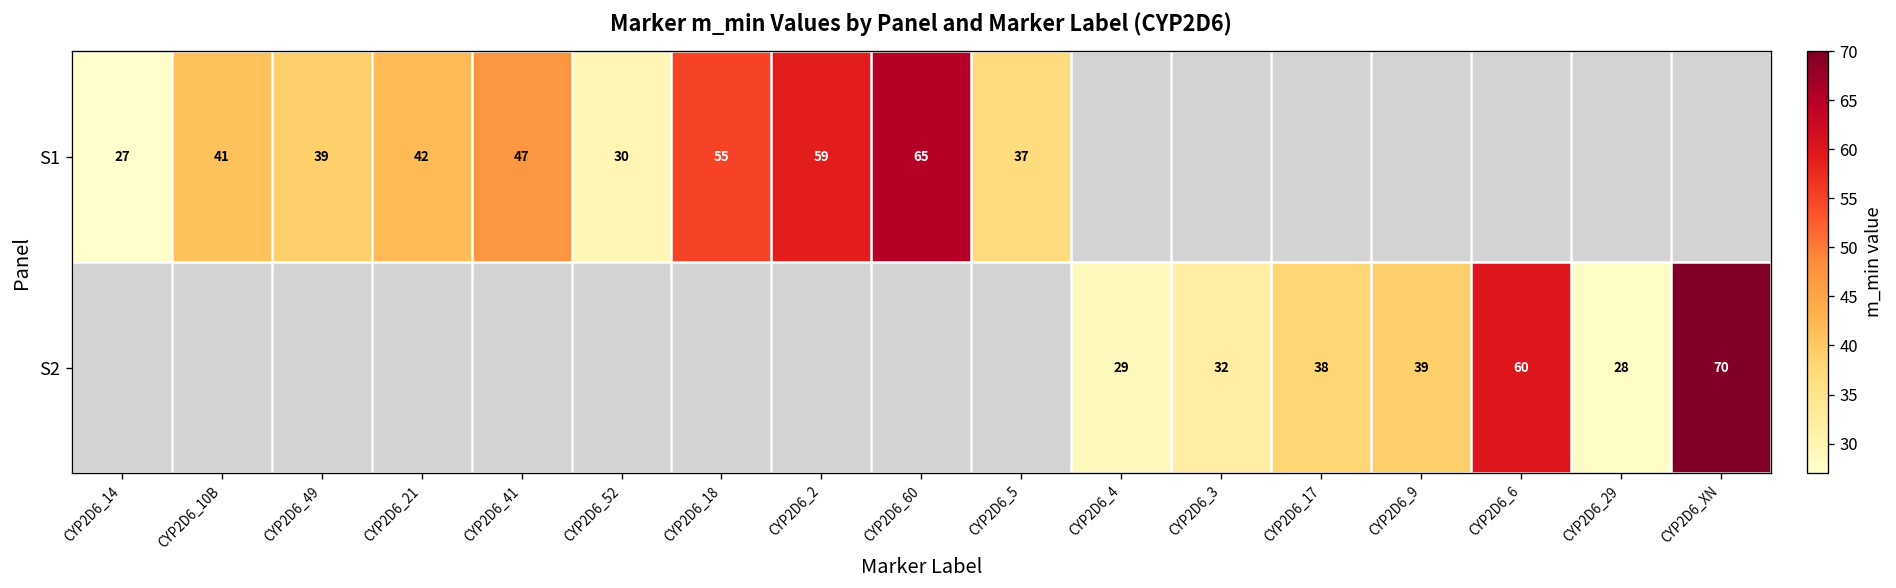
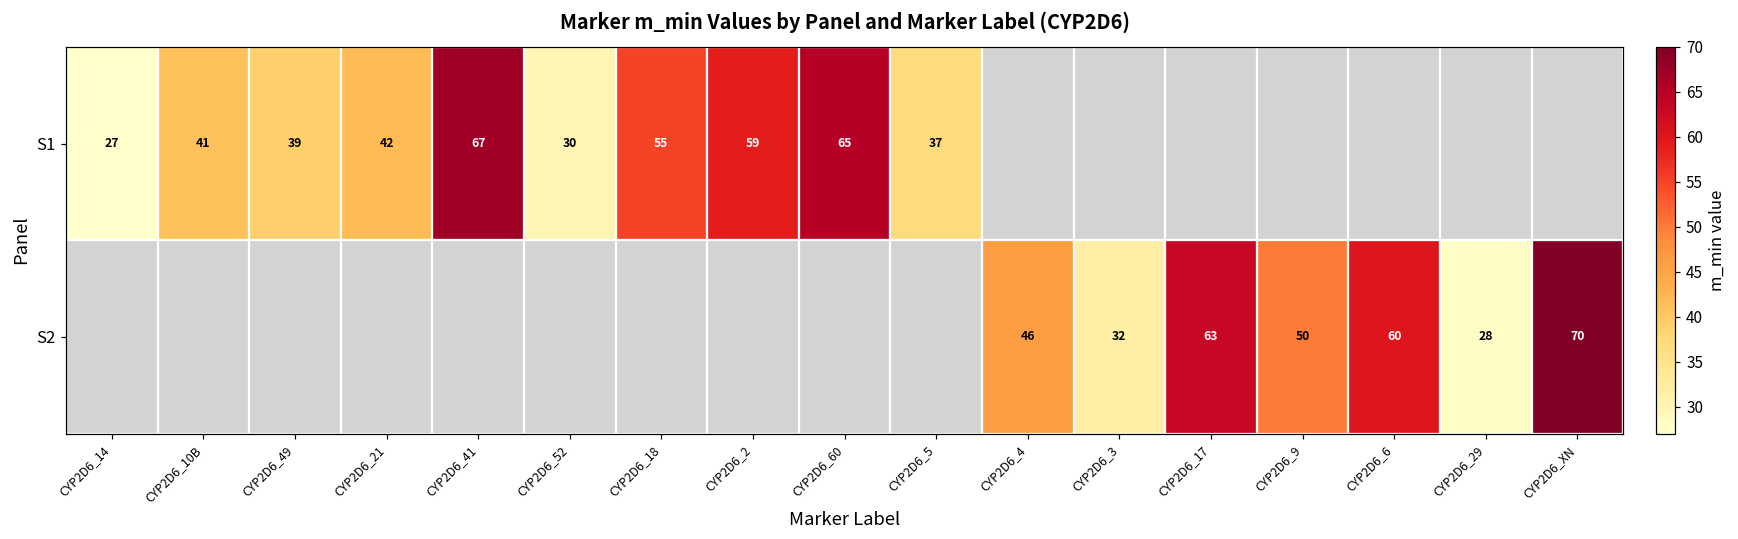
  {
    "S1": {
      "CYP2D6_14": 27,
      "CYP2D6_10B": 41,
      "CYP2D6_49": 39,
      "CYP2D6_21": 42,
-     "CYP2D6_41": 47,
+     "CYP2D6_41": 67,
      "CYP2D6_52": 30,
      "CYP2D6_18": 55,
      "CYP2D6_2": 59,
      "CYP2D6_60": 65,
      "CYP2D6_5": 37
    },
    "S2": {
-     "CYP2D6_4": 29,
+     "CYP2D6_4": 46,
      "CYP2D6_3": 32,
-     "CYP2D6_17": 38,
-     "CYP2D6_9": 39,
+     "CYP2D6_17": 63,
+     "CYP2D6_9": 50,
      "CYP2D6_6": 60,
      "CYP2D6_29": 28,
      "CYP2D6_XN": 70
    }
  }
